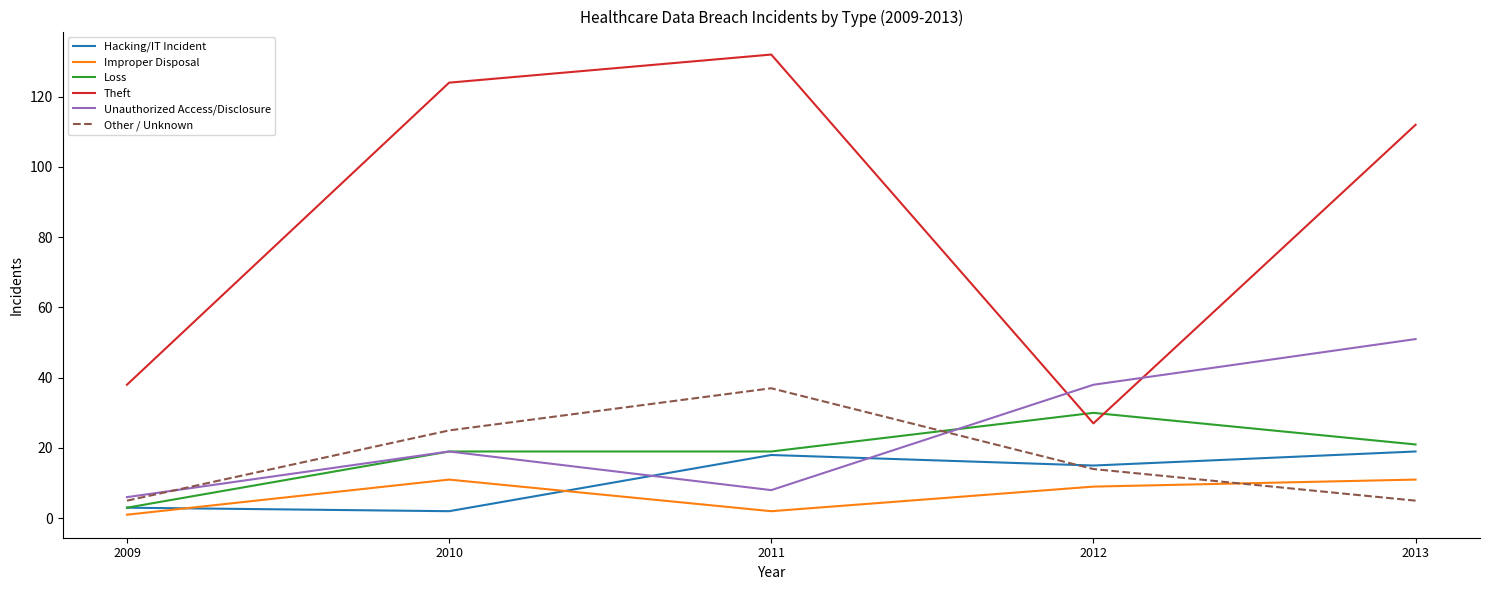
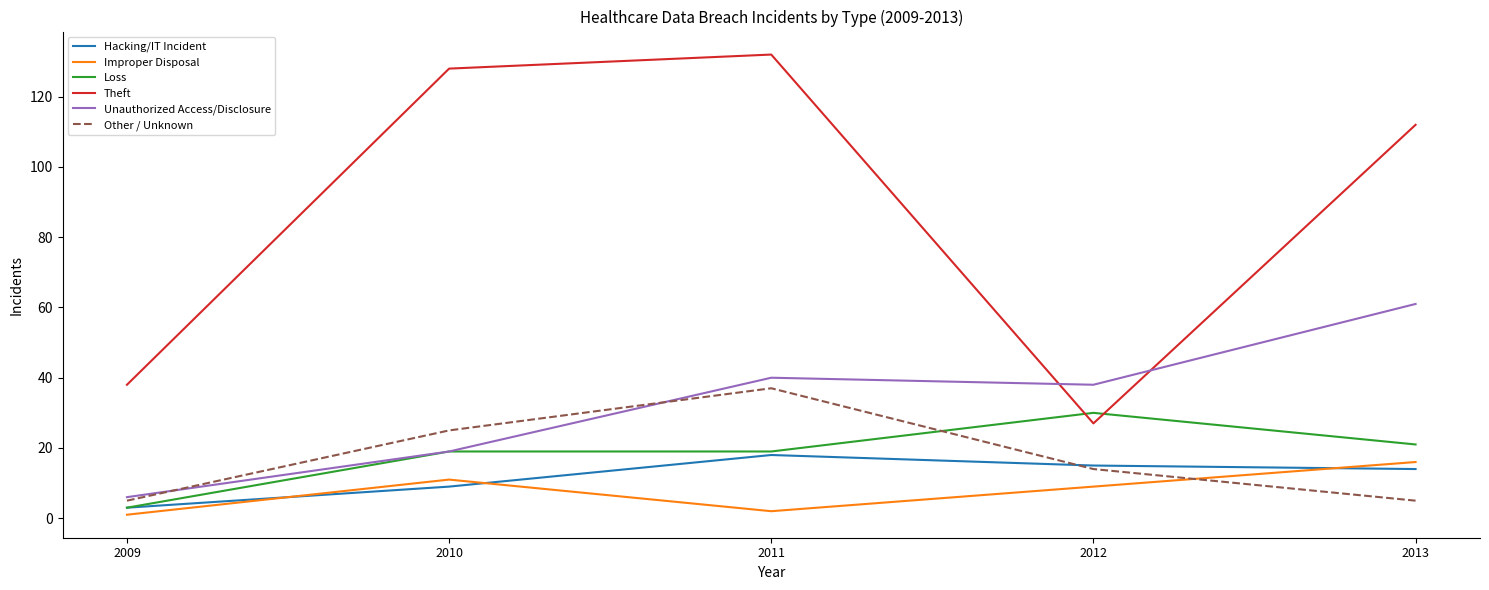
  {
    "Hacking/IT Incident": {
-     "2010": 2,
+     "2010": 9,
      "2011": 18,
      "2012": 15,
-     "2013": 19
+     "2013": 14
    },
    "Improper Disposal": {
      "2009": 1,
      "2010": 11,
      "2011": 2,
      "2012": 9,
-     "2013": 11
+     "2013": 16
    },
    "Loss": {
      "2011": 19,
      "2012": 30,
      "2013": 21
    },
    "Theft": {
      "2009": 38,
-     "2010": 124,
+     "2010": 128,
      "2011": 132,
      "2012": 27,
      "2013": 112
    },
    "Unauthorized Access/Disclosure": {
      "2009": 6,
-     "2011": 8,
+     "2011": 40,
      "2012": 38,
-     "2013": 51
+     "2013": 61
    },
    "Other / Unknown": {
      "2009": 5,
      "2010": 25,
      "2011": 37,
      "2012": 14,
      "2013": 5
    }
  }
